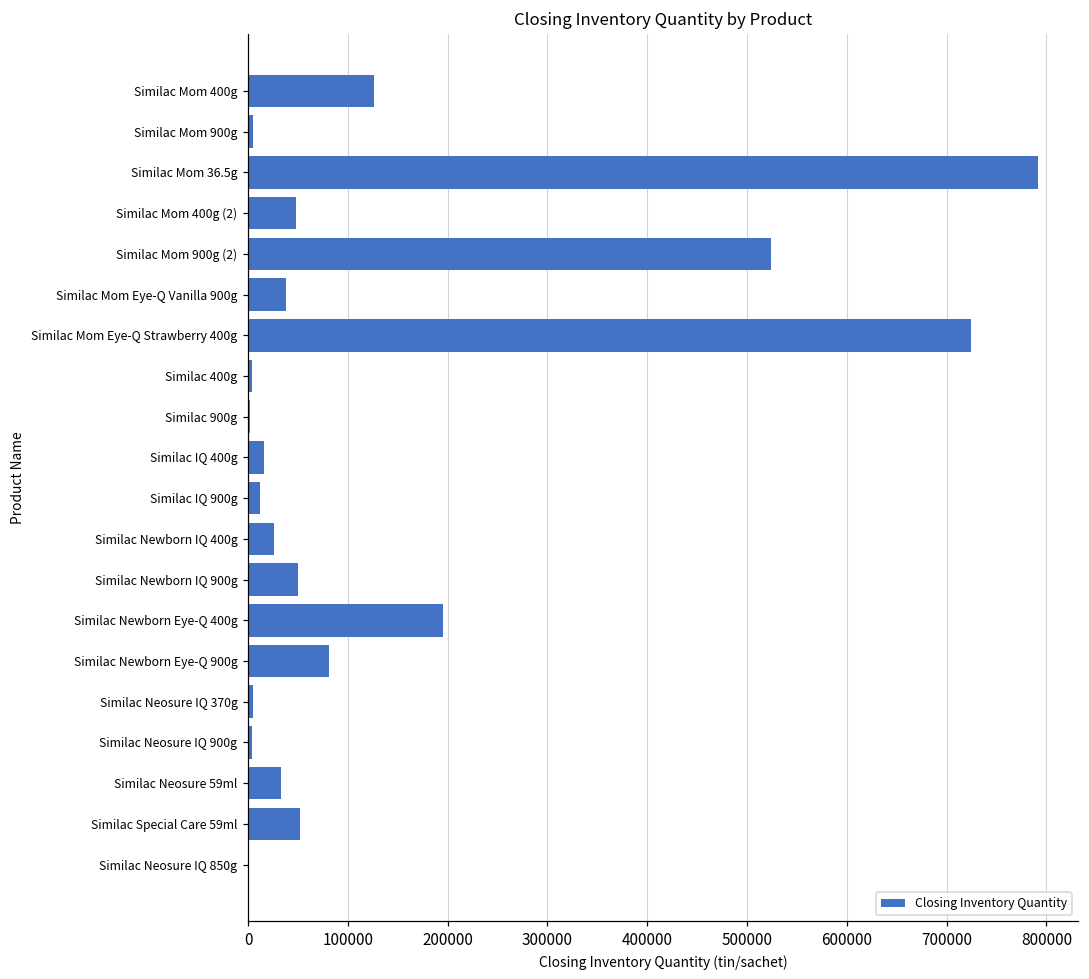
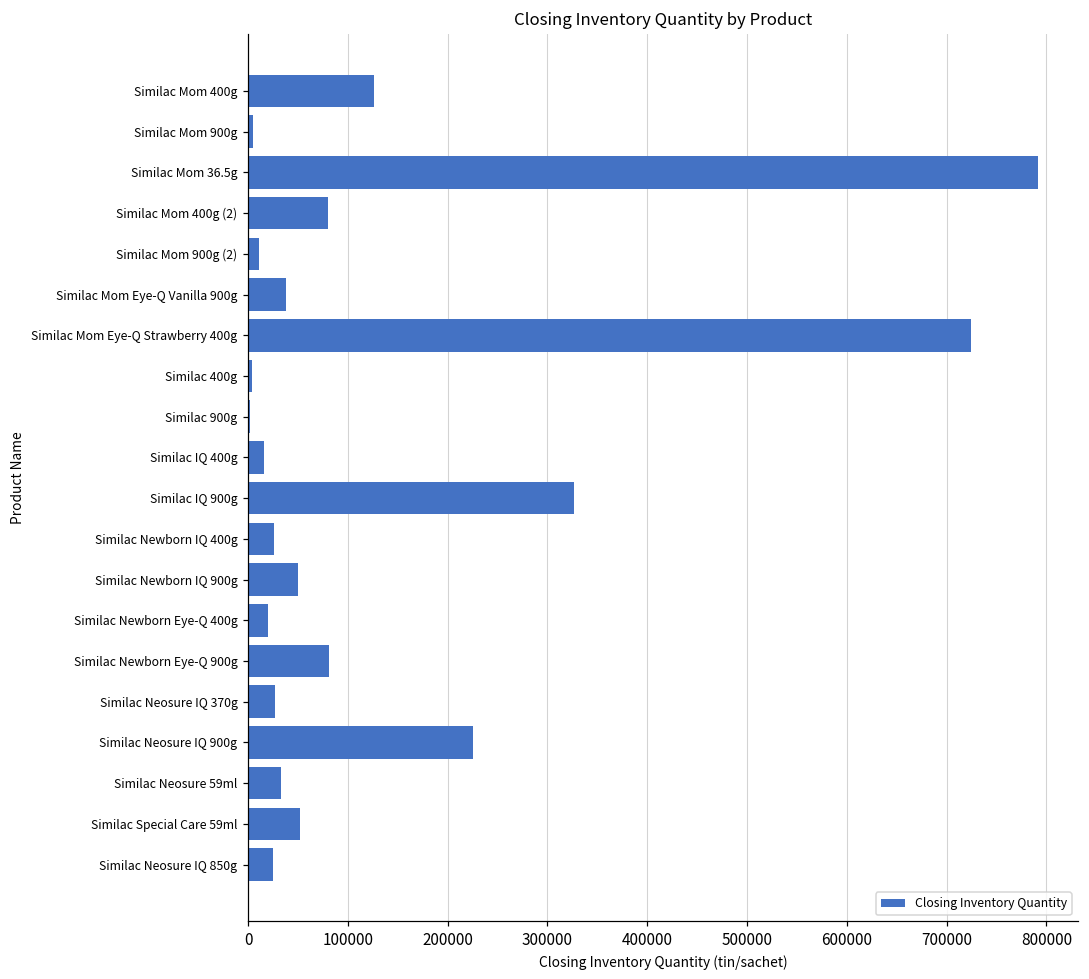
  {
    "Similac Mom 400g": 130000,
    "Similac Mom 900g": 0,
    "Similac Mom 36.5g": 790000,
-   "Similac Mom 400g (2)": 50000,
-   "Similac Mom 900g (2)": 520000,
+   "Similac Mom 400g (2)": 80000,
+   "Similac Mom 900g (2)": 10000,
    "Similac Mom Eye-Q Vanilla 900g": 40000,
    "Similac Mom Eye-Q Strawberry 400g": 720000,
    "Similac 400g": 0,
    "Similac IQ 400g": 20000,
-   "Similac IQ 900g": 10000,
+   "Similac IQ 900g": 330000,
    "Similac Newborn IQ 400g": 30000,
    "Similac Newborn IQ 900g": 50000,
-   "Similac Newborn Eye-Q 400g": 200000,
+   "Similac Newborn Eye-Q 400g": 20000,
    "Similac Newborn Eye-Q 900g": 80000,
-   "Similac Neosure IQ 370g": 0,
-   "Similac Neosure IQ 900g": 0,
+   "Similac Neosure IQ 370g": 30000,
+   "Similac Neosure IQ 900g": 230000,
    "Similac Neosure 59ml": 30000,
    "Similac Special Care 59ml": 50000,
-   "Similac Neosure IQ 850g": 0
+   "Similac Neosure IQ 850g": 20000
  }
